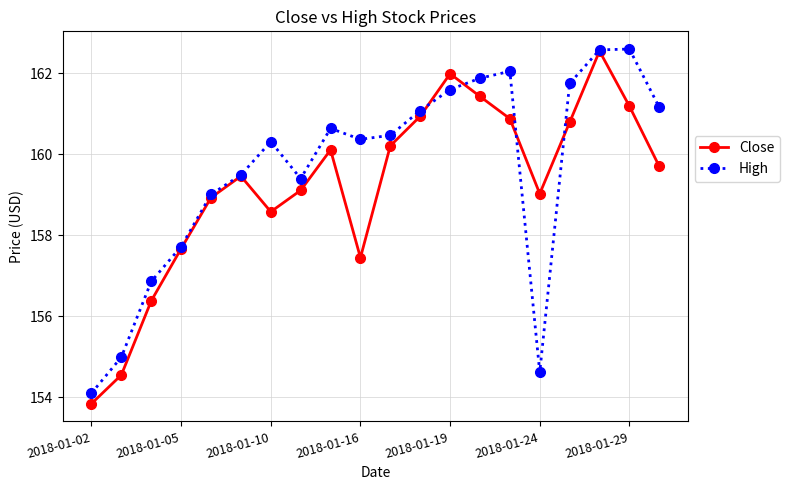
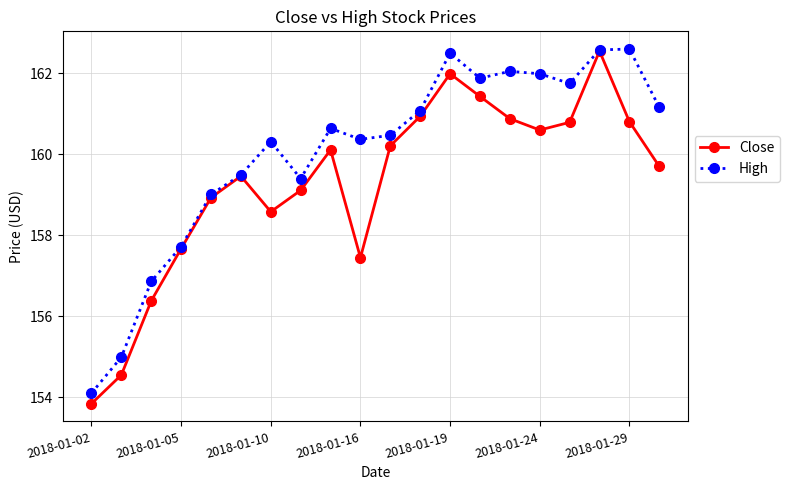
  {
    "Close": {
      "2018-01-02": 153.8,
      "2018-01-10": 158.6,
      "2018-01-16": 157.4,
      "2018-01-19": 162.0,
-     "2018-01-24": 159.0,
-     "2018-01-29": 161.2
+     "2018-01-24": 160.6,
+     "2018-01-29": 160.8
    },
    "High": {
      "2018-01-02": 154.1,
      "2018-01-10": 160.3,
      "2018-01-16": 160.4,
-     "2018-01-19": 161.6,
-     "2018-01-24": 154.6,
+     "2018-01-19": 162.5,
+     "2018-01-24": 162.0,
      "2018-01-29": 162.6
    }
  }
